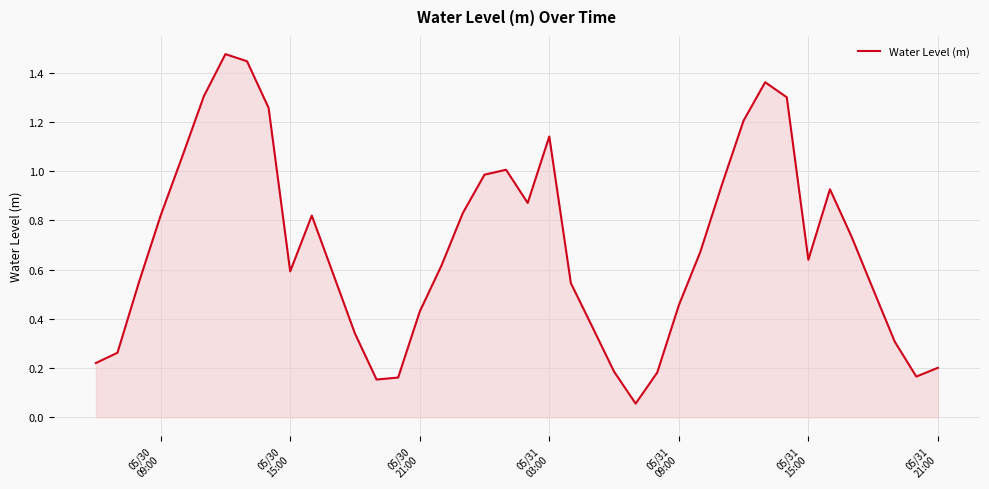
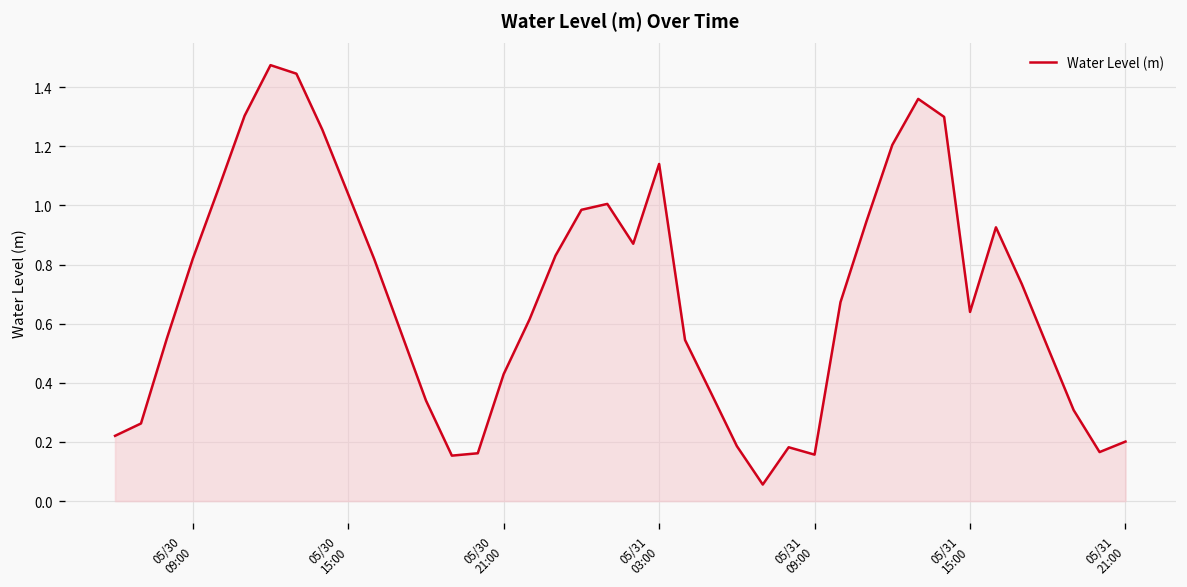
  {
    "05/30 09:00": 0.82,
-   "05/30 15:00": 0.59,
+   "05/30 15:00": 1.04,
    "05/30 21:00": 0.43,
    "05/31 03:00": 1.14,
-   "05/31 09:00": 0.46,
+   "05/31 09:00": 0.16,
    "05/31 15:00": 0.64,
    "05/31 21:00": 0.20
  }
